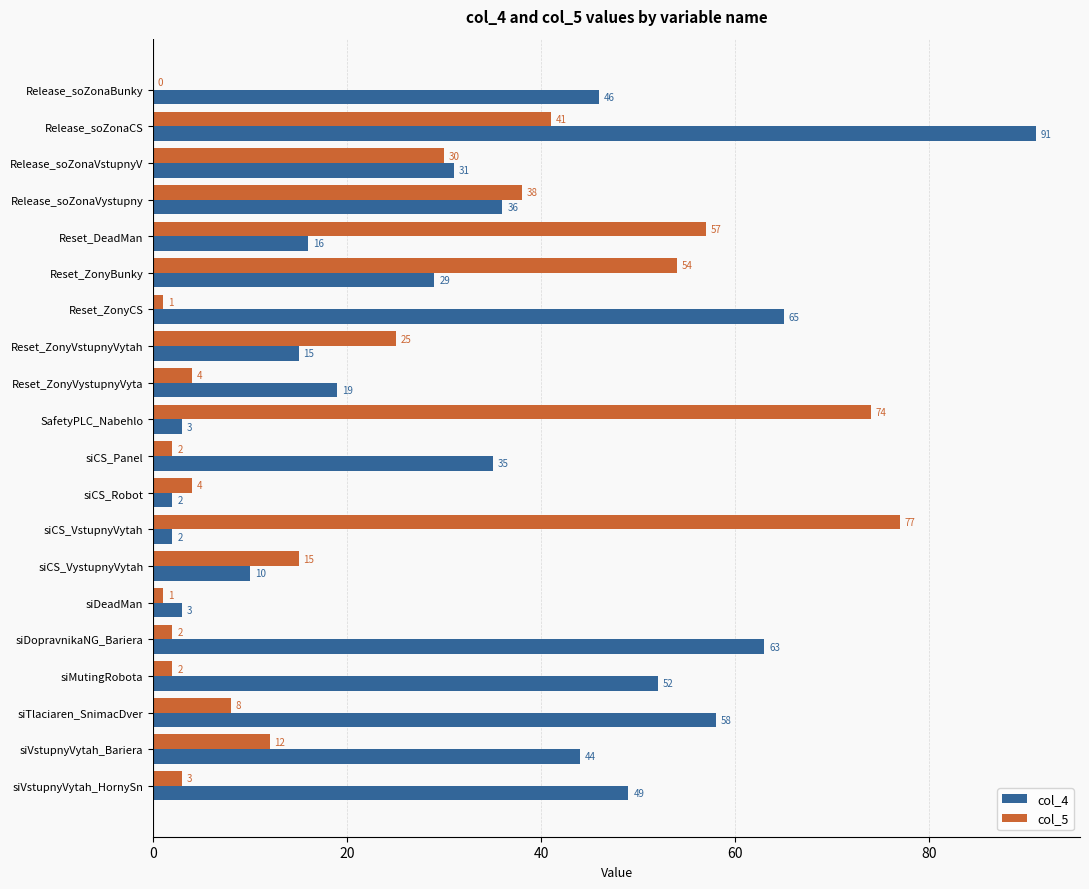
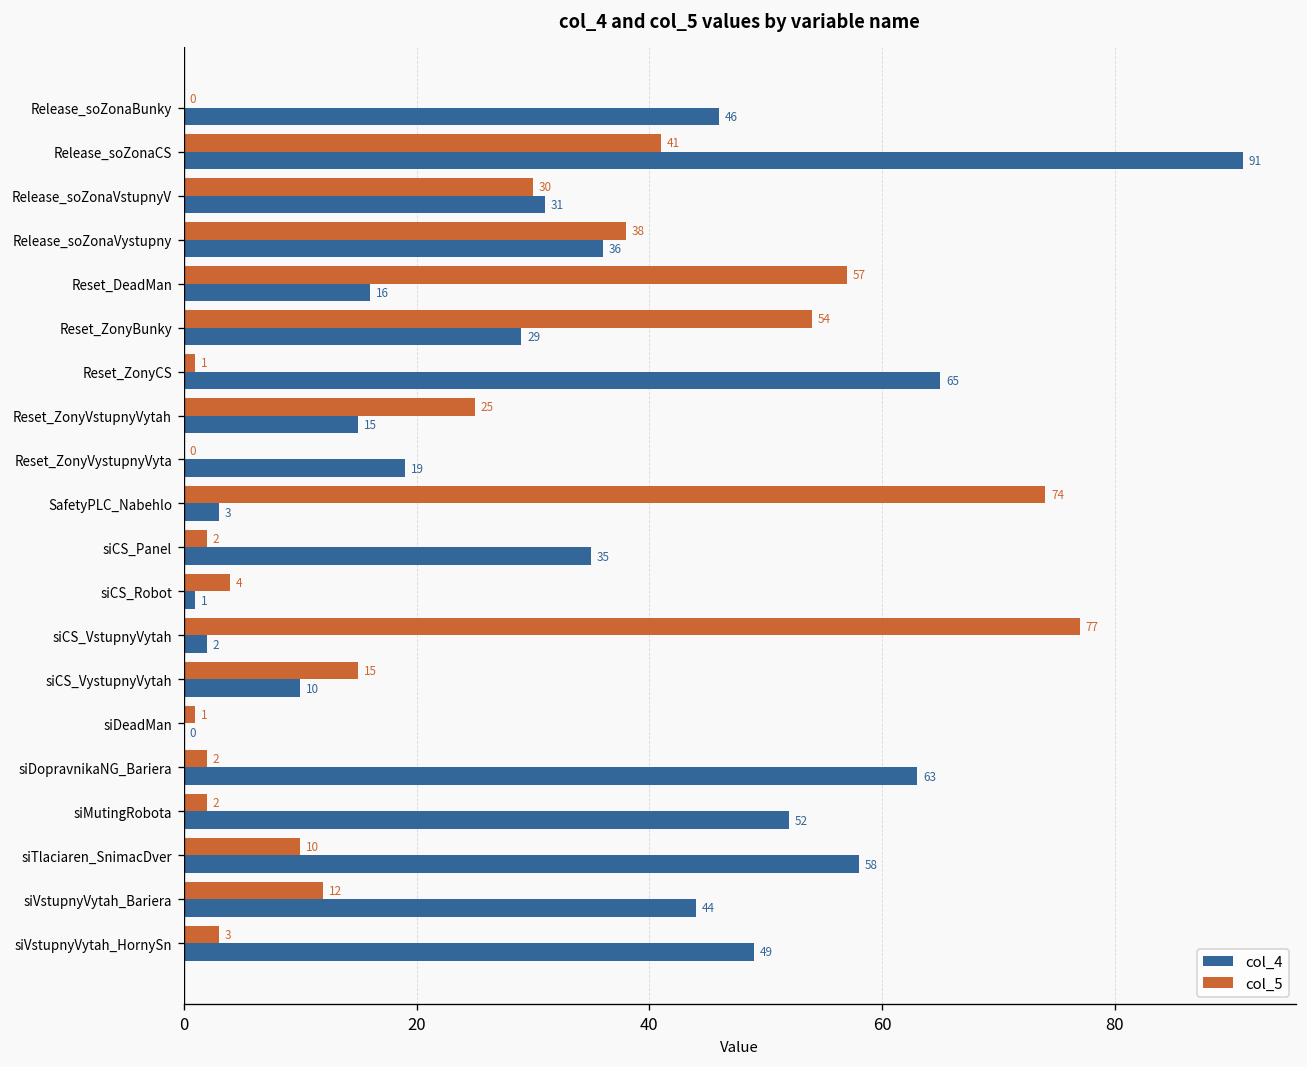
  {
    "col_4": {
      "Release_soZonaBunky": 46,
      "Release_soZonaCS": 91,
      "Release_soZonaVstupnyV": 31,
      "Release_soZonaVystupny": 36,
      "Reset_DeadMan": 16,
      "Reset_ZonyBunky": 29,
      "Reset_ZonyCS": 65,
      "Reset_ZonyVstupnyVytah": 15,
      "Reset_ZonyVystupnyVyta": 19,
      "SafetyPLC_Nabehlo": 3,
      "siCS_Panel": 35,
-     "siCS_Robot": 2,
+     "siCS_Robot": 1,
      "siCS_VstupnyVytah": 2,
      "siCS_VystupnyVytah": 10,
-     "siDeadMan": 3,
+     "siDeadMan": 0,
      "siDopravnikaNG_Bariera": 63,
      "siMutingRobota": 52,
      "siTlaciaren_SnimacDver": 58,
      "siVstupnyVytah_Bariera": 44,
      "siVstupnyVytah_HornySn": 49
    },
    "col_5": {
      "Release_soZonaBunky": 0,
      "Release_soZonaCS": 41,
      "Release_soZonaVstupnyV": 30,
      "Release_soZonaVystupny": 38,
      "Reset_DeadMan": 57,
      "Reset_ZonyBunky": 54,
      "Reset_ZonyCS": 1,
      "Reset_ZonyVstupnyVytah": 25,
-     "Reset_ZonyVystupnyVyta": 4,
+     "Reset_ZonyVystupnyVyta": 0,
      "SafetyPLC_Nabehlo": 74,
      "siCS_Panel": 2,
      "siCS_Robot": 4,
      "siCS_VstupnyVytah": 77,
      "siCS_VystupnyVytah": 15,
      "siDeadMan": 1,
      "siDopravnikaNG_Bariera": 2,
      "siMutingRobota": 2,
-     "siTlaciaren_SnimacDver": 8,
+     "siTlaciaren_SnimacDver": 10,
      "siVstupnyVytah_Bariera": 12,
      "siVstupnyVytah_HornySn": 3
    }
  }
